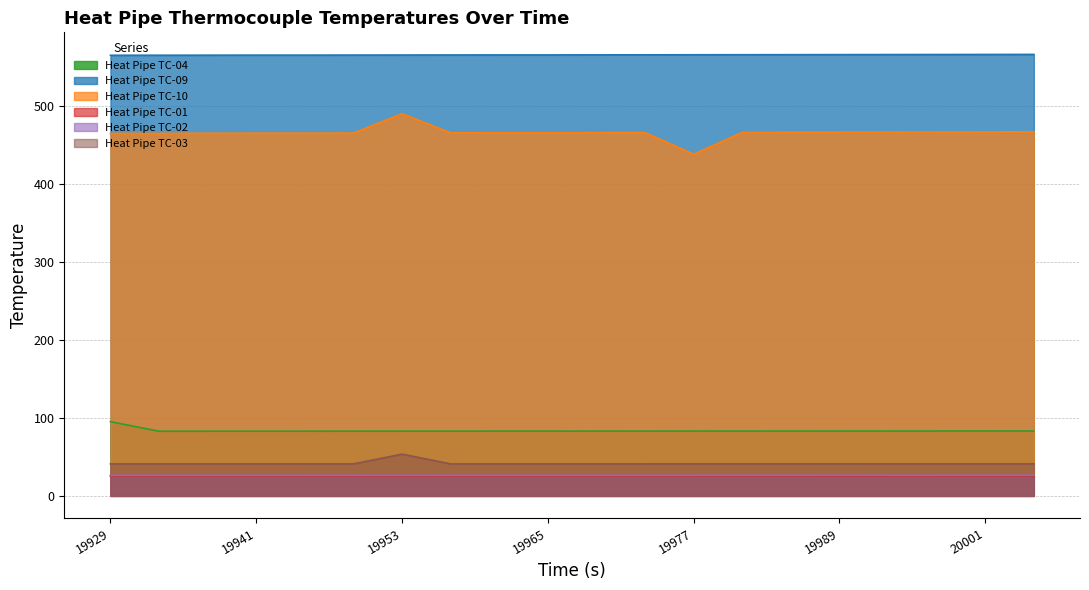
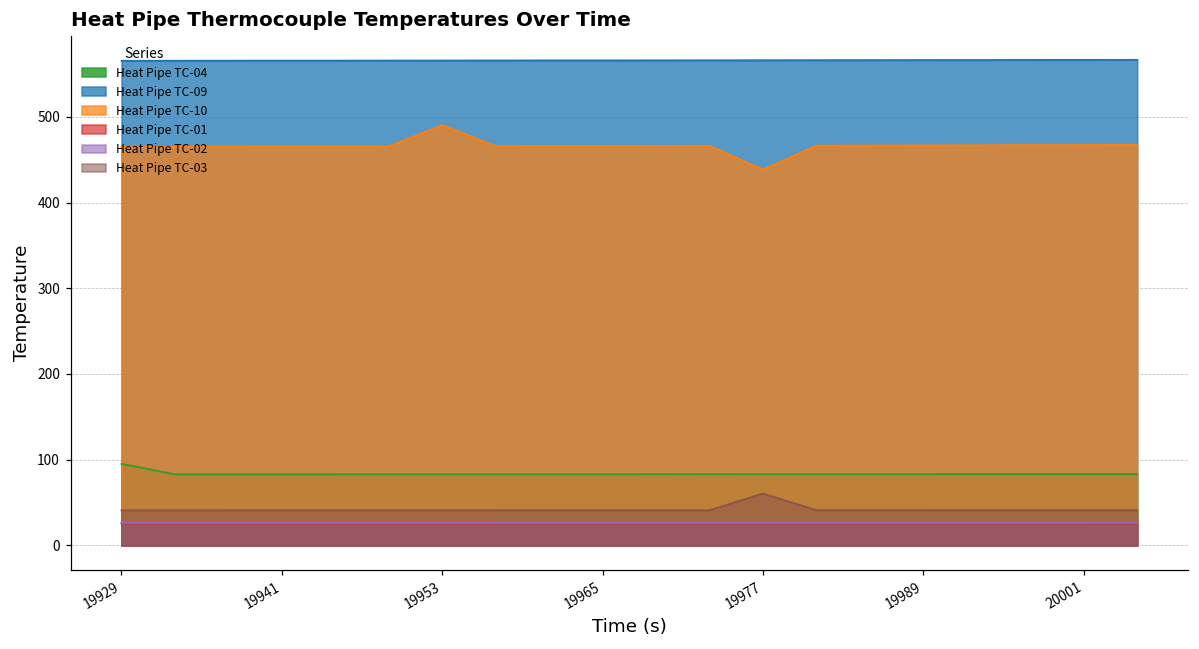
  {
    "Heat Pipe TC-04": {
      "19929": 100,
      "19941": 80,
      "19953": 80,
      "19965": 80,
      "19977": 80,
      "19989": 80,
      "20001": 80
    },
    "Heat Pipe TC-09": {
      "19929": 570,
      "19941": 570,
      "19953": 570,
      "19965": 570,
      "19977": 570,
      "19989": 570,
      "20001": 570
    },
    "Heat Pipe TC-10": {
      "19929": 460,
      "19941": 470,
      "19953": 490,
      "19965": 470,
      "19977": 440,
      "19989": 470,
      "20001": 470
    },
    "Heat Pipe TC-03": {
      "19929": 40,
      "19941": 40,
-     "19953": 50,
+     "19953": 40,
      "19965": 40,
-     "19977": 40,
+     "19977": 60,
      "19989": 40,
      "20001": 40
    }
  }
